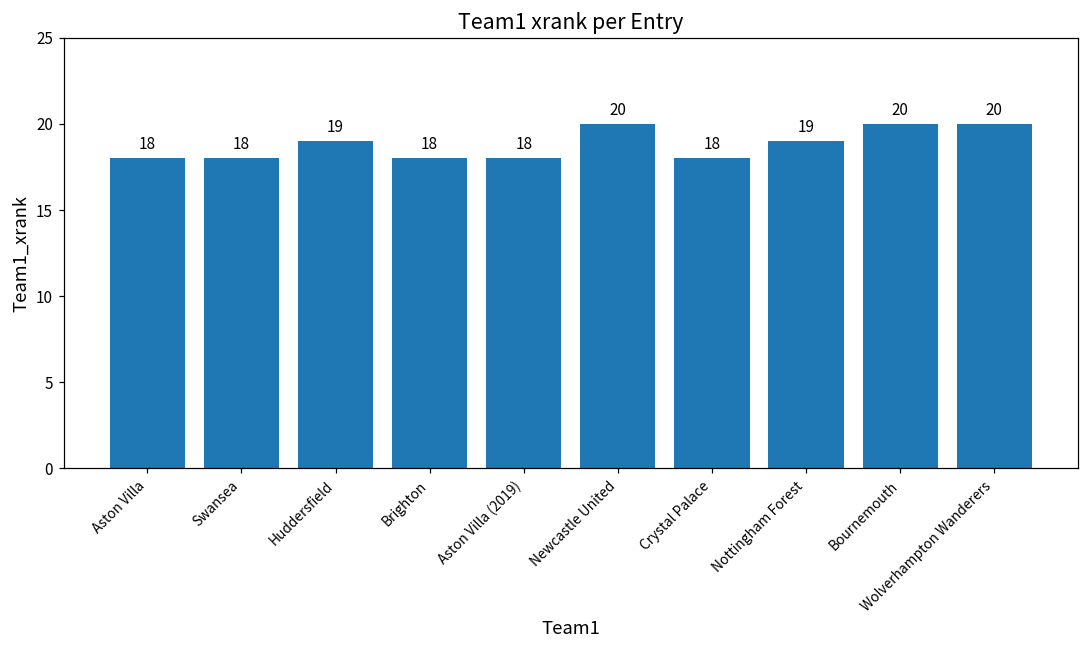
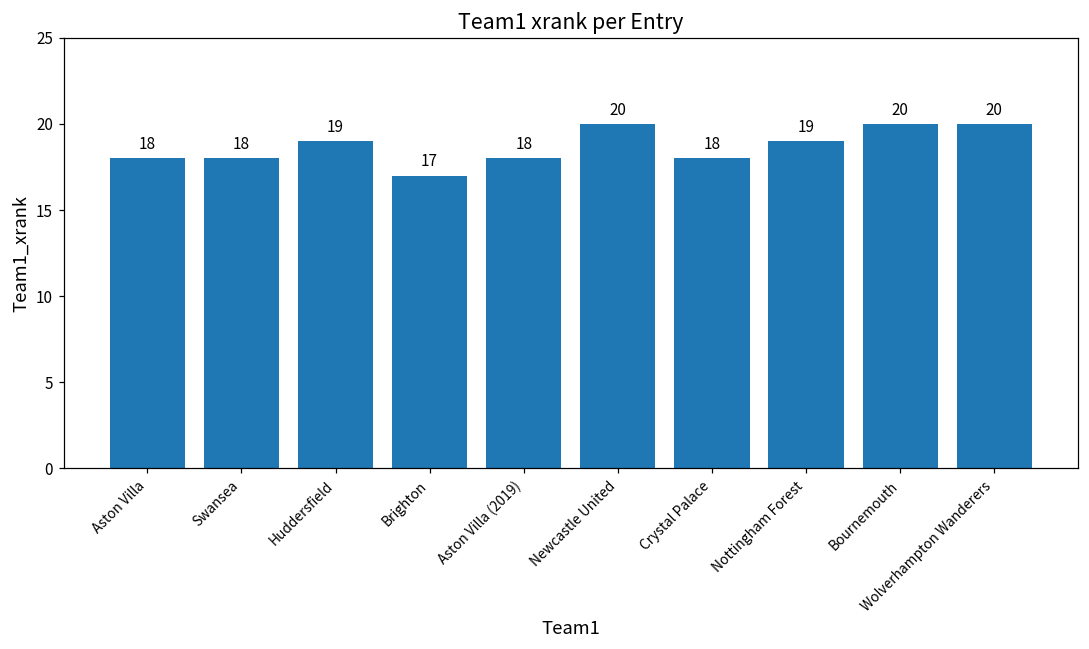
  {
    "Aston Villa": 18,
    "Swansea": 18,
    "Huddersfield": 19,
-   "Brighton": 18,
+   "Brighton": 17,
    "Aston Villa (2019)": 18,
    "Newcastle United": 20,
    "Crystal Palace": 18,
    "Nottingham Forest": 19,
    "Bournemouth": 20,
    "Wolverhampton Wanderers": 20
  }
